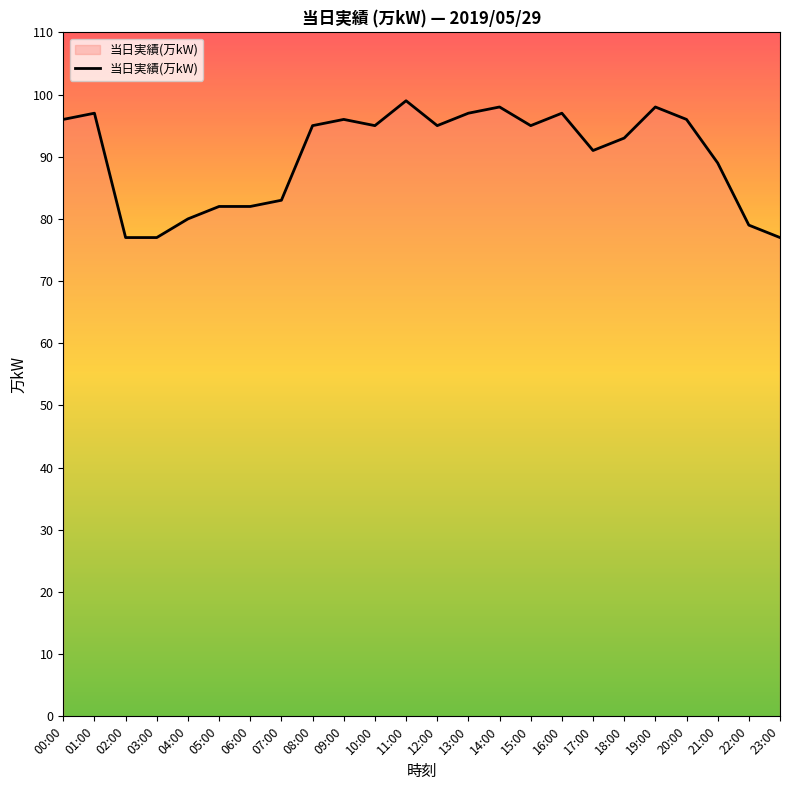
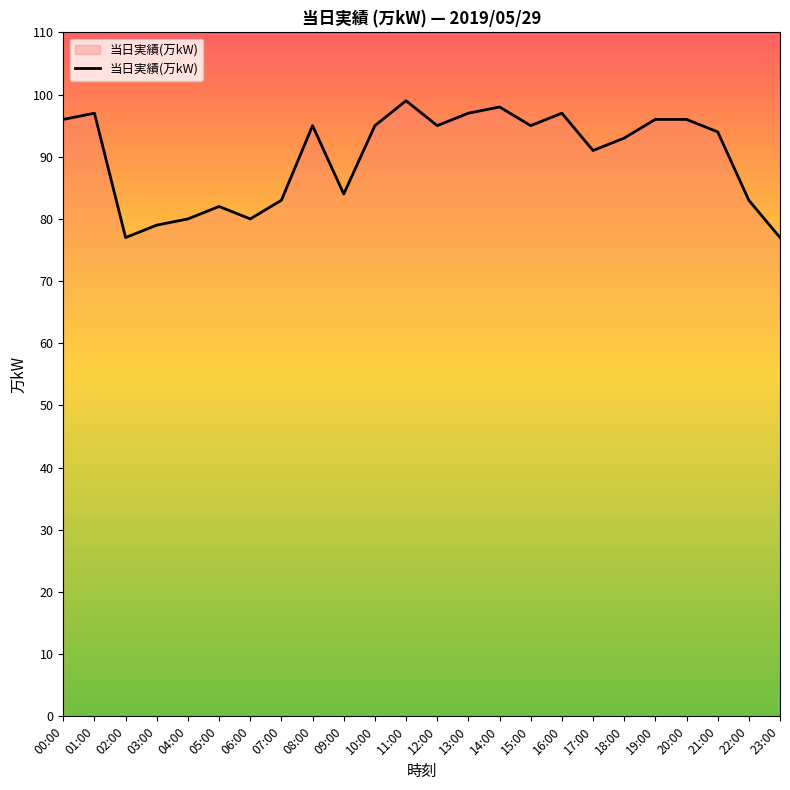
  {
    "00:00": 96,
    "01:00": 97,
    "02:00": 77,
-   "03:00": 77,
+   "03:00": 79,
    "04:00": 80,
    "05:00": 82,
-   "06:00": 82,
+   "06:00": 80,
    "07:00": 83,
    "08:00": 95,
-   "09:00": 96,
+   "09:00": 84,
    "10:00": 95,
    "11:00": 99,
    "12:00": 95,
    "13:00": 97,
    "14:00": 98,
    "15:00": 95,
    "16:00": 97,
    "17:00": 91,
    "18:00": 93,
-   "19:00": 98,
+   "19:00": 96,
    "20:00": 96,
-   "21:00": 89,
-   "22:00": 79,
+   "21:00": 94,
+   "22:00": 83,
    "23:00": 77
  }
